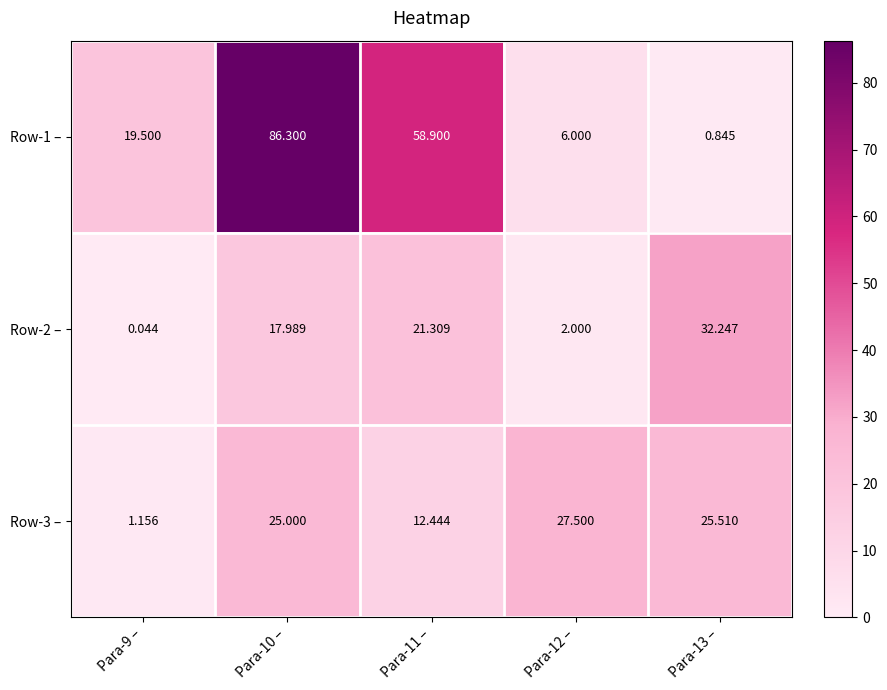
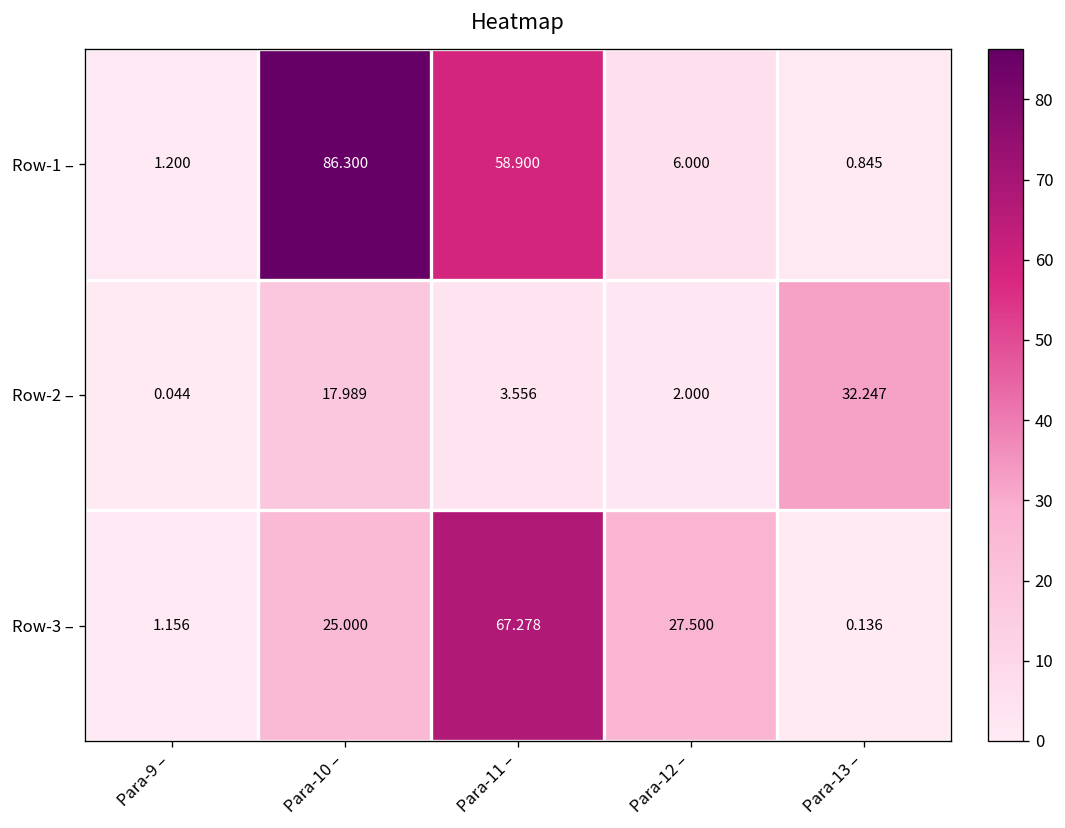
  {
    "Row-1 –": {
-     "Para-9 –": 19.500,
+     "Para-9 –": 1.200,
      "Para-10 –": 86.300,
      "Para-11 –": 58.900,
      "Para-12 –": 6.000,
      "Para-13 –": 0.845
    },
    "Row-2 –": {
      "Para-9 –": 0.044,
      "Para-10 –": 17.989,
-     "Para-11 –": 21.309,
+     "Para-11 –": 3.556,
      "Para-12 –": 2.000,
      "Para-13 –": 32.247
    },
    "Row-3 –": {
      "Para-9 –": 1.156,
      "Para-10 –": 25.000,
-     "Para-11 –": 12.444,
+     "Para-11 –": 67.278,
      "Para-12 –": 27.500,
-     "Para-13 –": 25.510
+     "Para-13 –": 0.136
    }
  }
